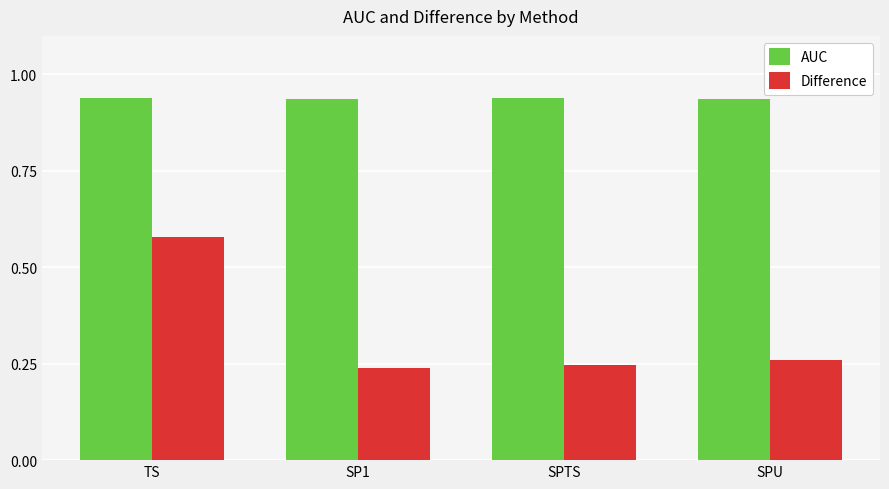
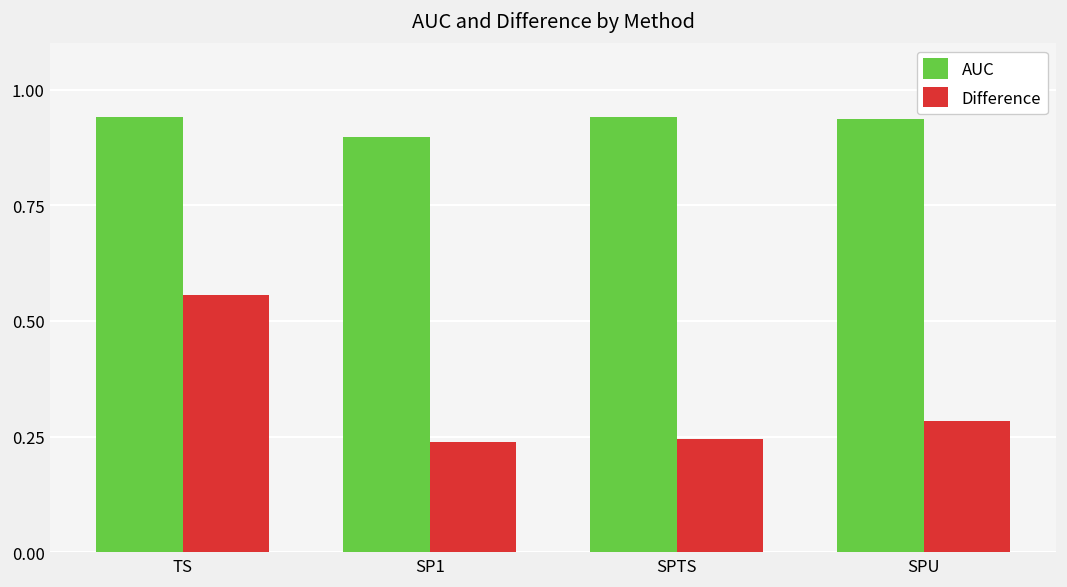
  {
    "AUC": {
      "TS": 0.94,
-     "SP1": 0.94,
+     "SP1": 0.90,
      "SPTS": 0.94,
      "SPU": 0.94
    },
    "Difference": {
-     "TS": 0.58,
+     "TS": 0.56,
      "SP1": 0.24,
      "SPTS": 0.25,
-     "SPU": 0.26
+     "SPU": 0.28
    }
  }
